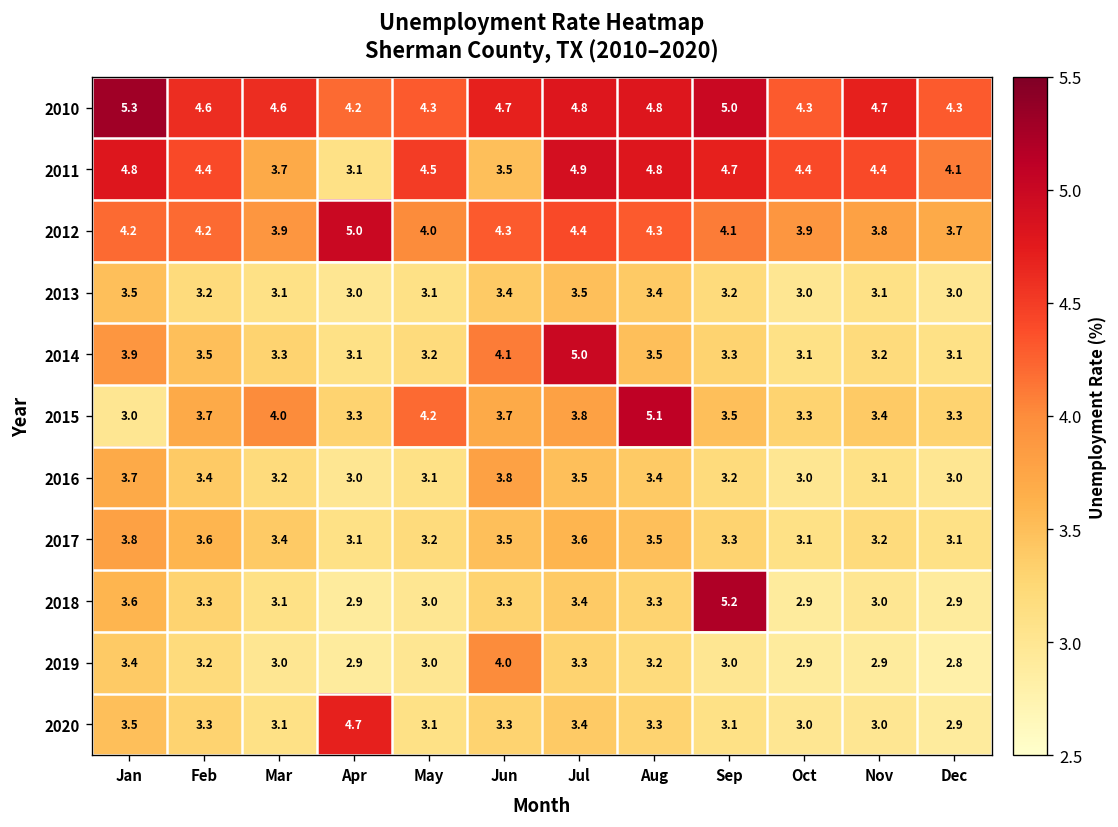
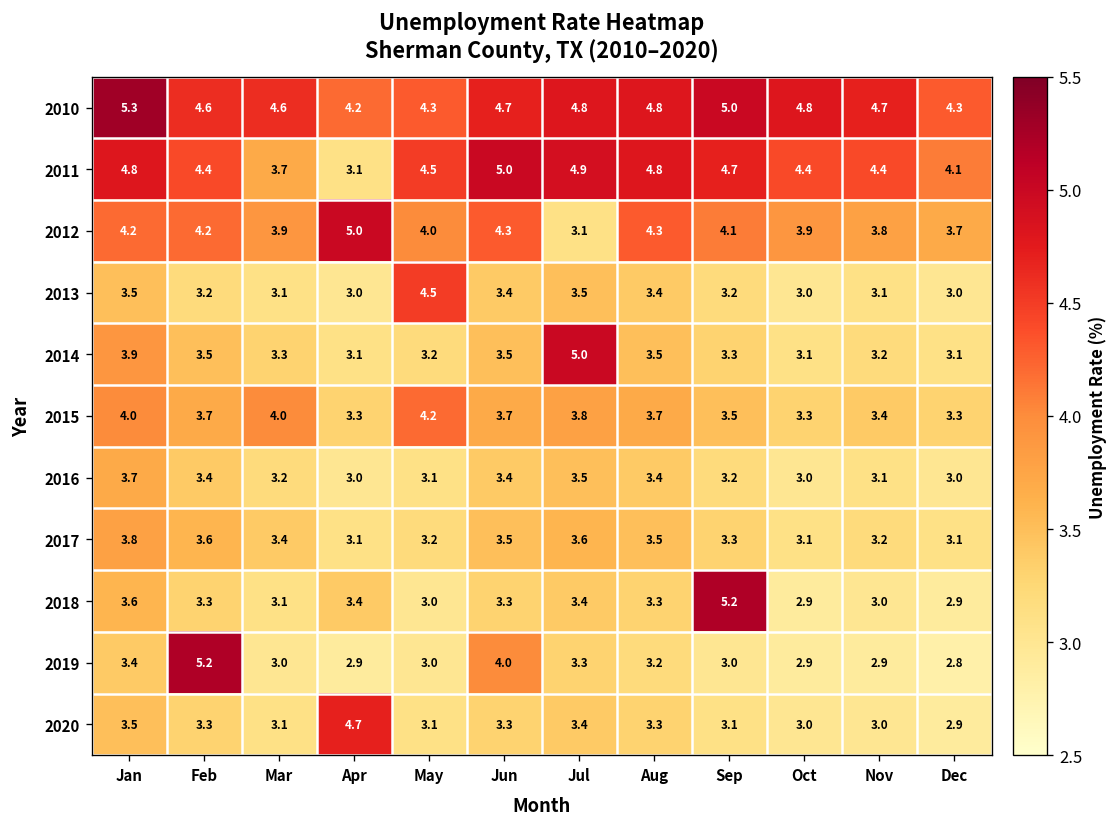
  {
    "2010": {
      "Jan": 5.3,
      "Feb": 4.6,
      "Mar": 4.6,
      "Apr": 4.2,
      "May": 4.3,
      "Jun": 4.7,
      "Jul": 4.8,
      "Aug": 4.8,
      "Sep": 5.0,
-     "Oct": 4.3,
+     "Oct": 4.8,
      "Nov": 4.7,
      "Dec": 4.3
    },
    "2011": {
      "Jan": 4.8,
      "Feb": 4.4,
      "Mar": 3.7,
      "Apr": 3.1,
      "May": 4.5,
-     "Jun": 3.5,
+     "Jun": 5.0,
      "Jul": 4.9,
      "Aug": 4.8,
      "Sep": 4.7,
      "Oct": 4.4,
      "Nov": 4.4,
      "Dec": 4.1
    },
    "2012": {
      "Jan": 4.2,
      "Feb": 4.2,
      "Mar": 3.9,
      "Apr": 5.0,
      "May": 4.0,
      "Jun": 4.3,
-     "Jul": 4.4,
+     "Jul": 3.1,
      "Aug": 4.3,
      "Sep": 4.1,
      "Oct": 3.9,
      "Nov": 3.8,
      "Dec": 3.7
    },
    "2013": {
      "Jan": 3.5,
      "Feb": 3.2,
      "Mar": 3.1,
      "Apr": 3.0,
-     "May": 3.1,
+     "May": 4.5,
      "Jun": 3.4,
      "Jul": 3.5,
      "Aug": 3.4,
      "Sep": 3.2,
      "Oct": 3.0,
      "Nov": 3.1,
      "Dec": 3.0
    },
    "2014": {
      "Jan": 3.9,
      "Feb": 3.5,
      "Mar": 3.3,
      "Apr": 3.1,
      "May": 3.2,
-     "Jun": 4.1,
+     "Jun": 3.5,
      "Jul": 5.0,
      "Aug": 3.5,
      "Sep": 3.3,
      "Oct": 3.1,
      "Nov": 3.2,
      "Dec": 3.1
    },
    "2015": {
-     "Jan": 3.0,
+     "Jan": 4.0,
      "Feb": 3.7,
      "Mar": 4.0,
      "Apr": 3.3,
      "May": 4.2,
      "Jun": 3.7,
      "Jul": 3.8,
-     "Aug": 5.1,
+     "Aug": 3.7,
      "Sep": 3.5,
      "Oct": 3.3,
      "Nov": 3.4,
      "Dec": 3.3
    },
    "2016": {
      "Jan": 3.7,
      "Feb": 3.4,
      "Mar": 3.2,
      "Apr": 3.0,
      "May": 3.1,
-     "Jun": 3.8,
+     "Jun": 3.4,
      "Jul": 3.5,
      "Aug": 3.4,
      "Sep": 3.2,
      "Oct": 3.0,
      "Nov": 3.1,
      "Dec": 3.0
    },
    "2017": {
      "Jan": 3.8,
      "Feb": 3.6,
      "Mar": 3.4,
      "Apr": 3.1,
      "May": 3.2,
      "Jun": 3.5,
      "Jul": 3.6,
      "Aug": 3.5,
      "Sep": 3.3,
      "Oct": 3.1,
      "Nov": 3.2,
      "Dec": 3.1
    },
    "2018": {
      "Jan": 3.6,
      "Feb": 3.3,
      "Mar": 3.1,
-     "Apr": 2.9,
+     "Apr": 3.4,
      "May": 3.0,
      "Jun": 3.3,
      "Jul": 3.4,
      "Aug": 3.3,
      "Sep": 5.2,
      "Oct": 2.9,
      "Nov": 3.0,
      "Dec": 2.9
    },
    "2019": {
      "Jan": 3.4,
-     "Feb": 3.2,
+     "Feb": 5.2,
      "Mar": 3.0,
      "Apr": 2.9,
      "May": 3.0,
      "Jun": 4.0,
      "Jul": 3.3,
      "Aug": 3.2,
      "Sep": 3.0,
      "Oct": 2.9,
      "Nov": 2.9,
      "Dec": 2.8
    },
    "2020": {
      "Jan": 3.5,
      "Feb": 3.3,
      "Mar": 3.1,
      "Apr": 4.7,
      "May": 3.1,
      "Jun": 3.3,
      "Jul": 3.4,
      "Aug": 3.3,
      "Sep": 3.1,
      "Oct": 3.0,
      "Nov": 3.0,
      "Dec": 2.9
    }
  }
